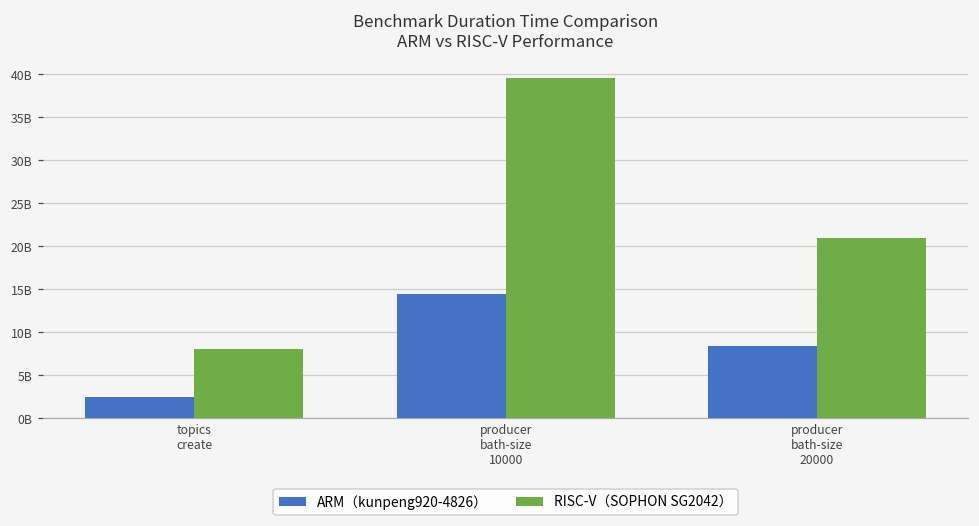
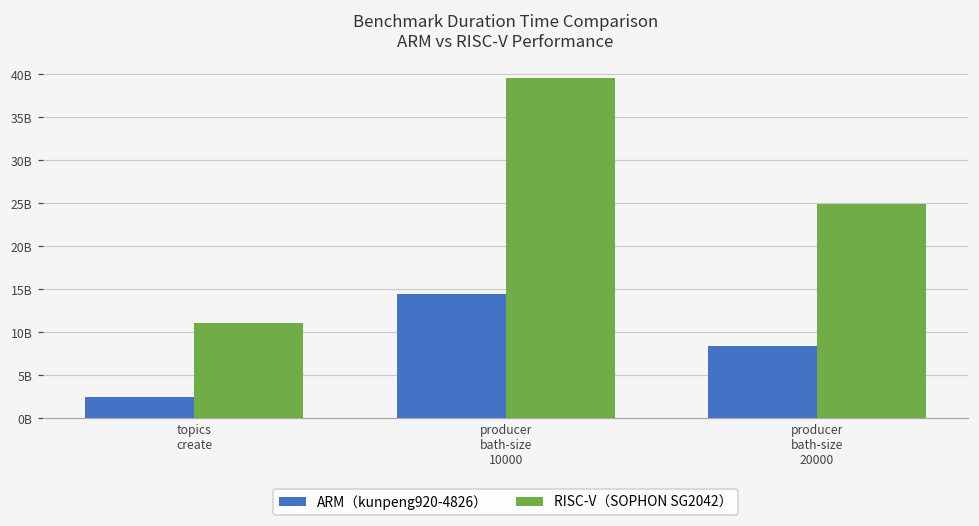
  {
    "ARM（kunpeng920-4826）": {
      "topics create": 2000000000,
      "producer bath-size 10000": 14000000000,
      "producer bath-size 20000": 8000000000
    },
    "RISC-V（SOPHON SG2042）": {
-     "topics create": 8000000000,
+     "topics create": 11000000000,
      "producer bath-size 10000": 40000000000,
-     "producer bath-size 20000": 21000000000
+     "producer bath-size 20000": 25000000000
    }
  }
